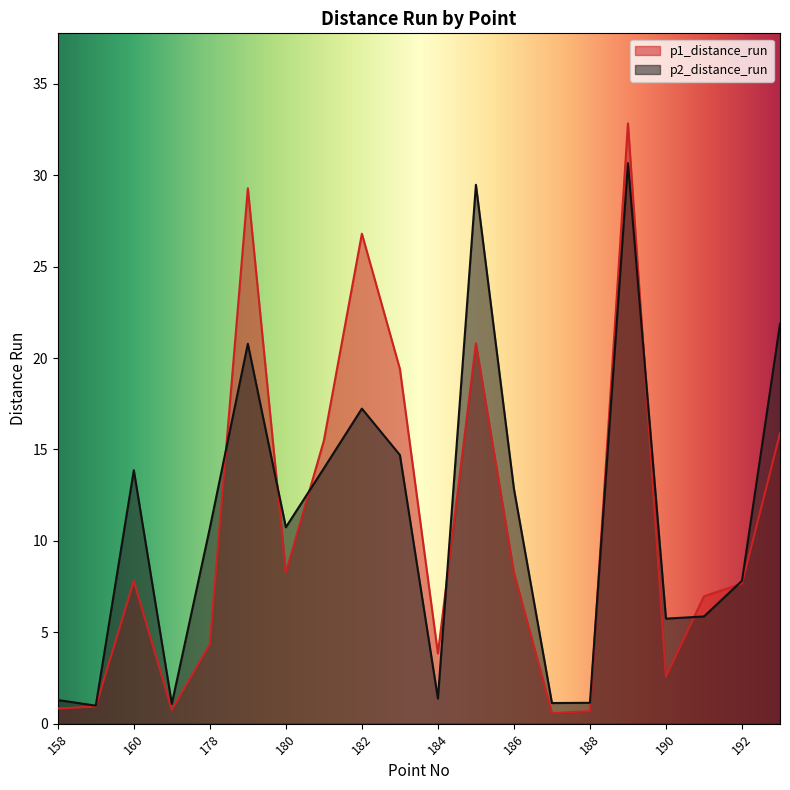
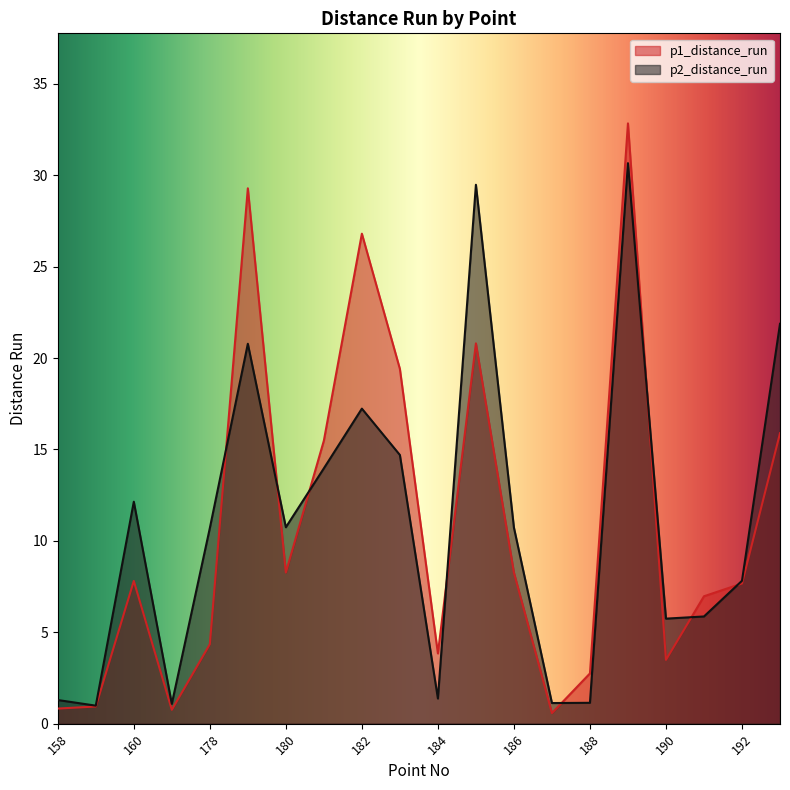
  {
    "p1_distance_run": {
      "158": 0.8,
      "160": 7.8,
      "178": 4.3,
      "180": 8.3,
      "182": 26.8,
      "184": 3.8,
      "186": 8.3,
-     "188": 0.7,
-     "190": 2.6,
+     "188": 2.7,
+     "190": 3.5,
      "192": 7.7
    },
    "p2_distance_run": {
      "158": 1.3,
-     "160": 13.9,
+     "160": 12.1,
      "178": 10.7,
      "180": 10.7,
      "182": 17.2,
      "184": 1.4,
-     "186": 12.9,
+     "186": 10.7,
      "188": 1.1,
      "190": 5.7,
      "192": 7.8
    }
  }
